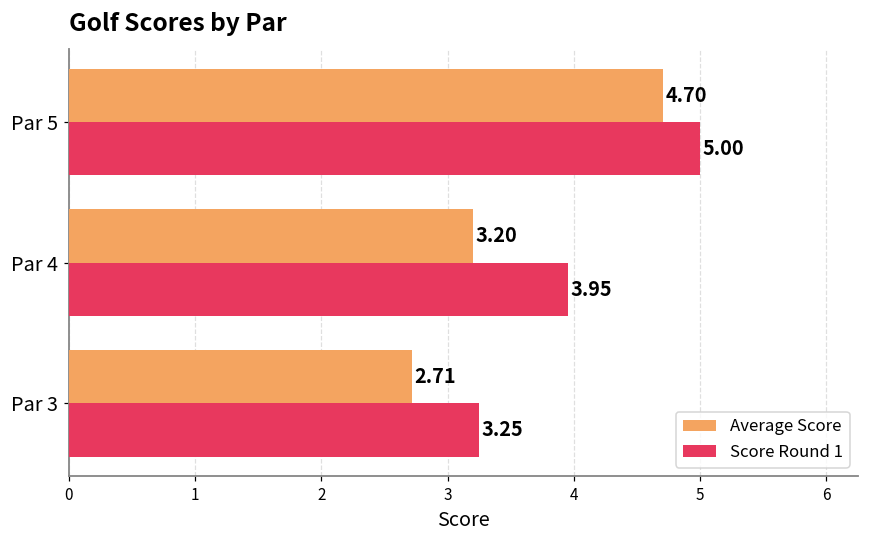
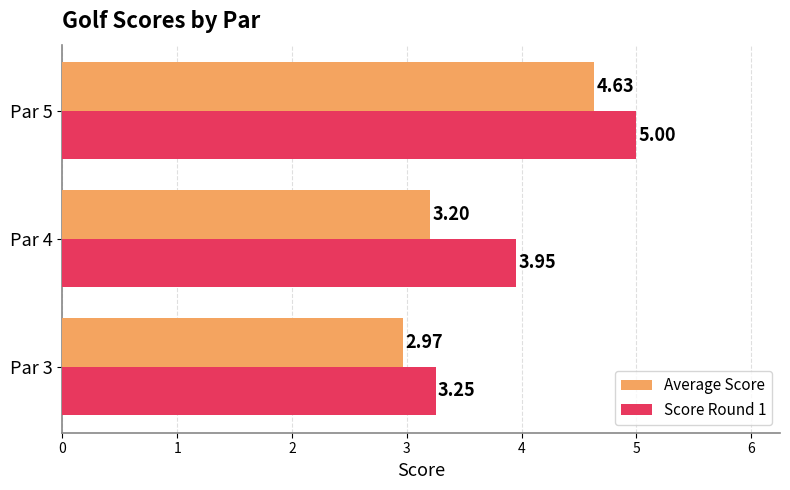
  {
    "Average Score": {
-     "Par 5": 4.70,
+     "Par 5": 4.63,
      "Par 4": 3.20,
-     "Par 3": 2.71
+     "Par 3": 2.97
    },
    "Score Round 1": {
      "Par 5": 5.00,
      "Par 4": 3.95,
      "Par 3": 3.25
    }
  }
